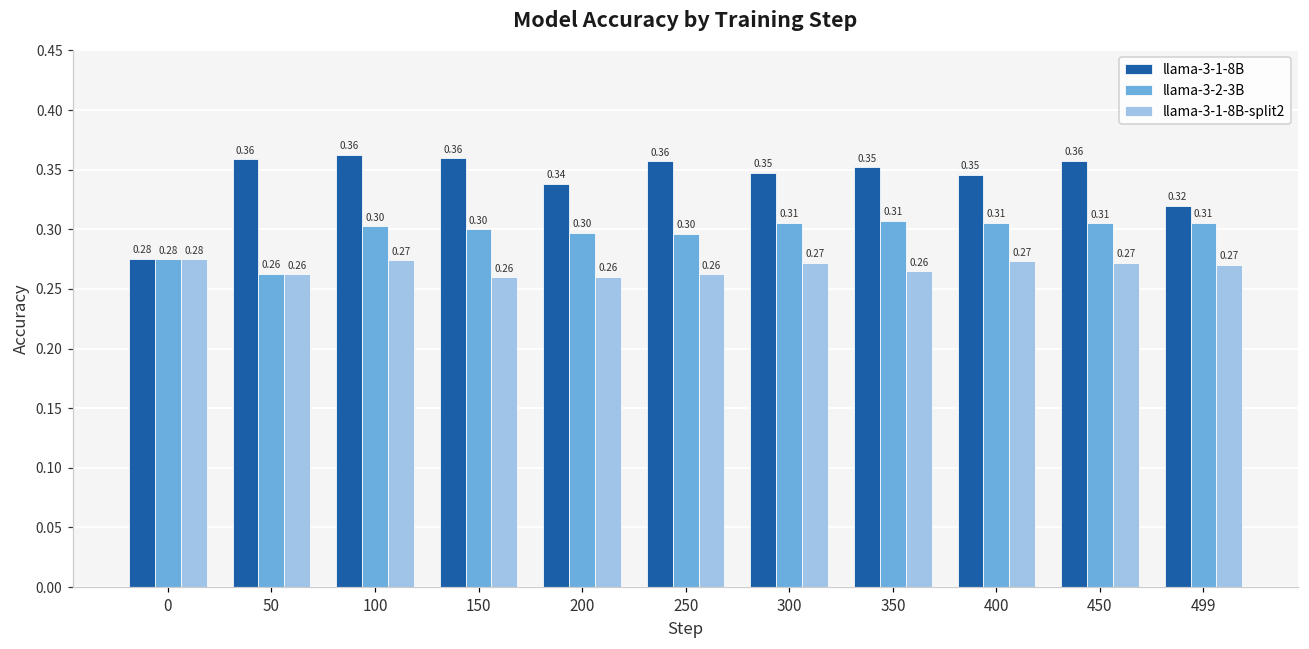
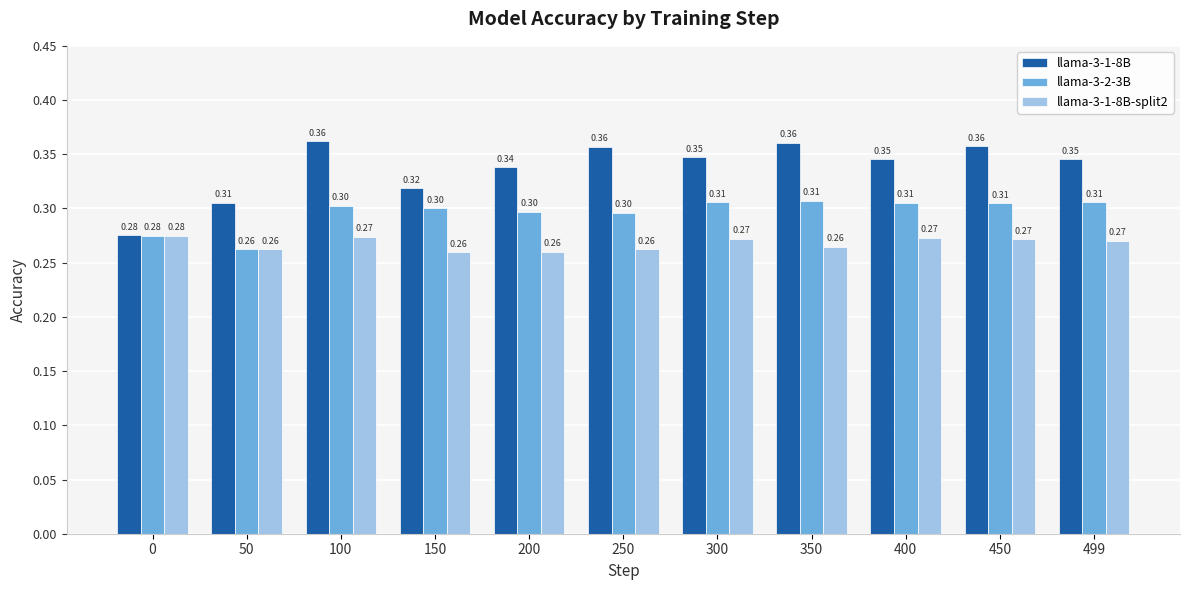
  {
    "llama-3-1-8B": {
      "0": 0.28,
-     "50": 0.36,
+     "50": 0.31,
      "100": 0.36,
-     "150": 0.36,
+     "150": 0.32,
      "200": 0.34,
      "250": 0.36,
      "300": 0.35,
-     "350": 0.35,
+     "350": 0.36,
      "400": 0.35,
      "450": 0.36,
-     "499": 0.32
+     "499": 0.35
    }
  }
